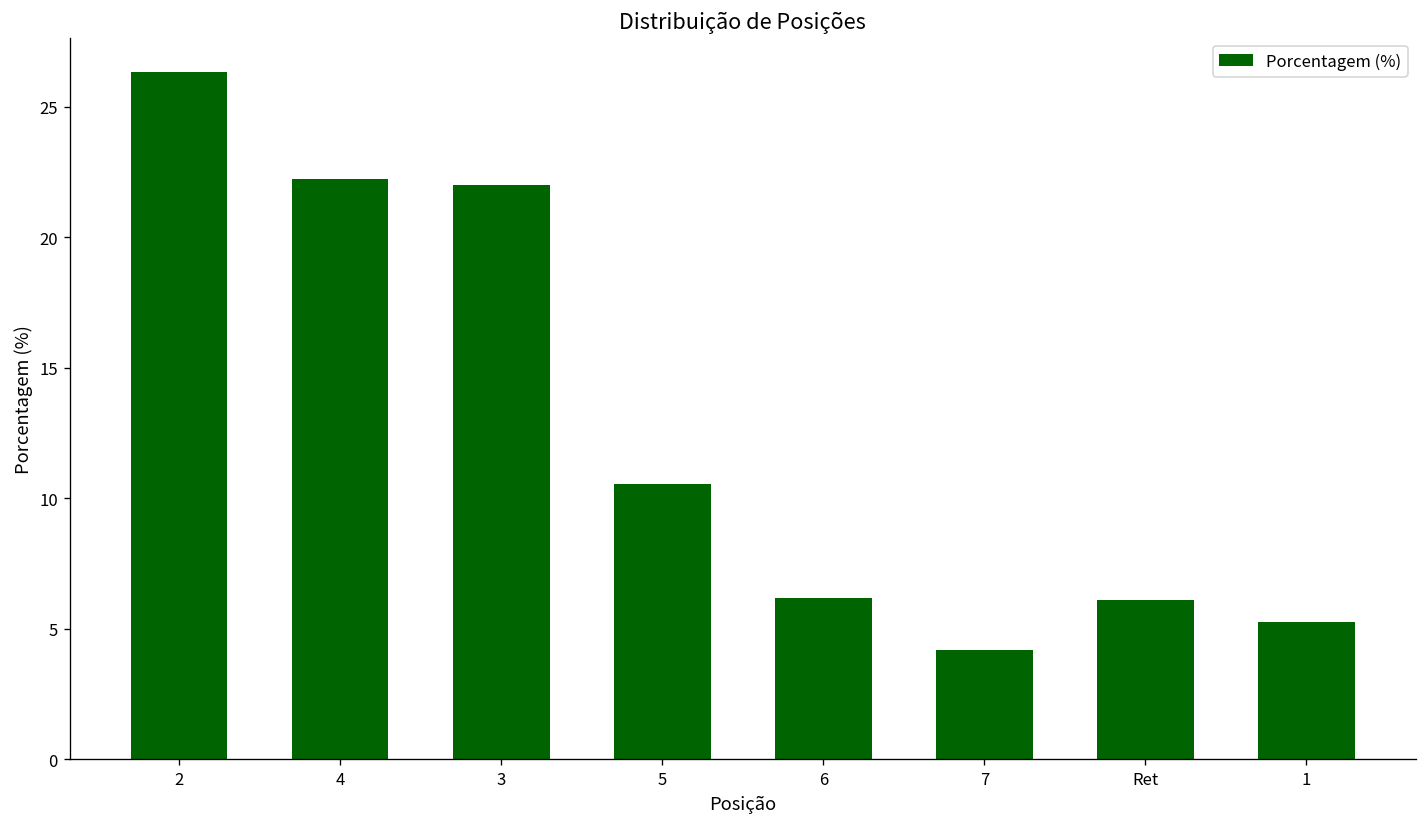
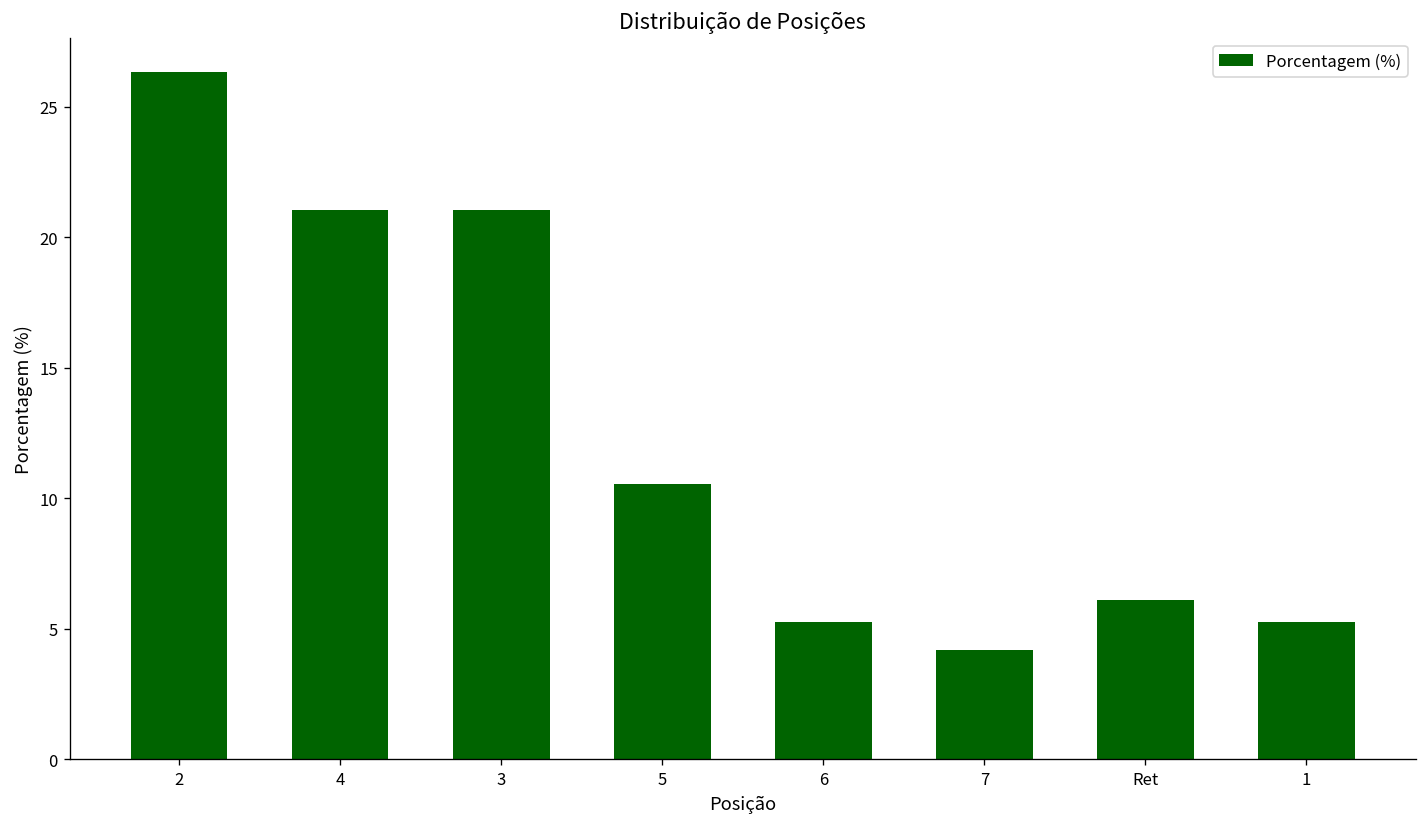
  {
    "2": 26.3,
-   "4": 22.2,
-   "3": 22.0,
+   "4": 21.1,
+   "3": 21.1,
    "5": 10.5,
-   "6": 6.2,
+   "6": 5.3,
    "7": 4.2,
    "Ret": 6.1,
    "1": 5.3
  }
